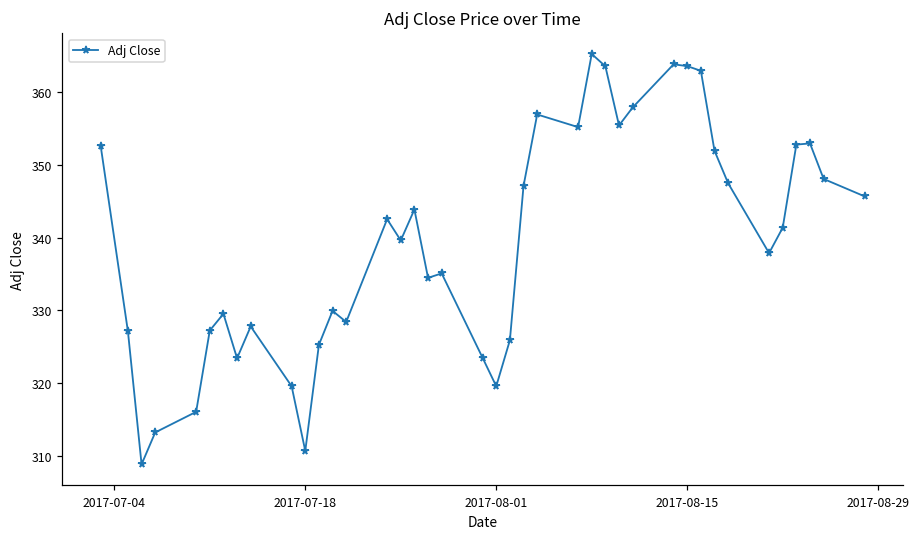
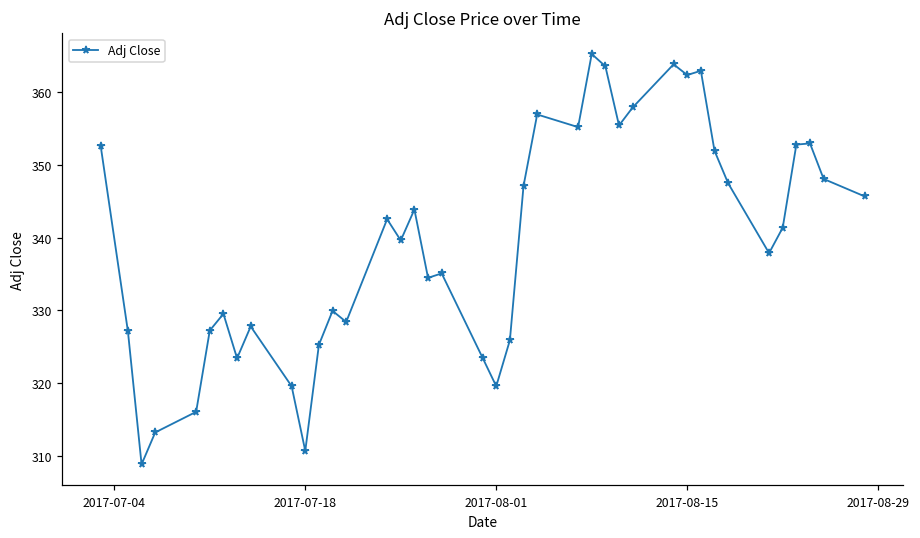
  {
    "2017-07-18": 311,
    "2017-08-01": 320,
-   "2017-08-15": 364
+   "2017-08-15": 362
  }
